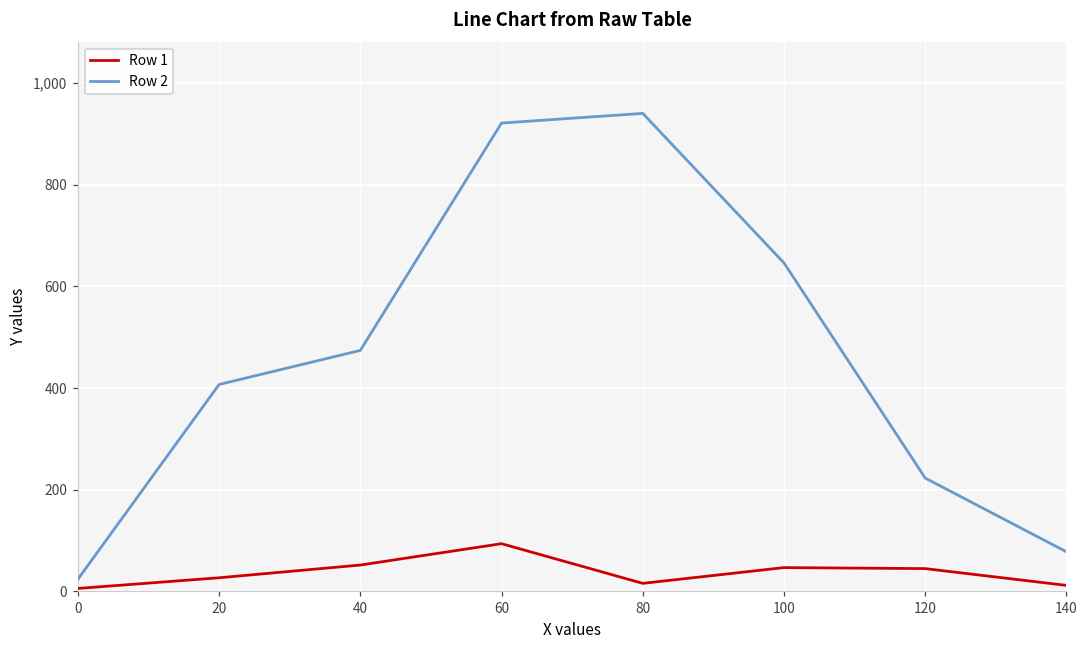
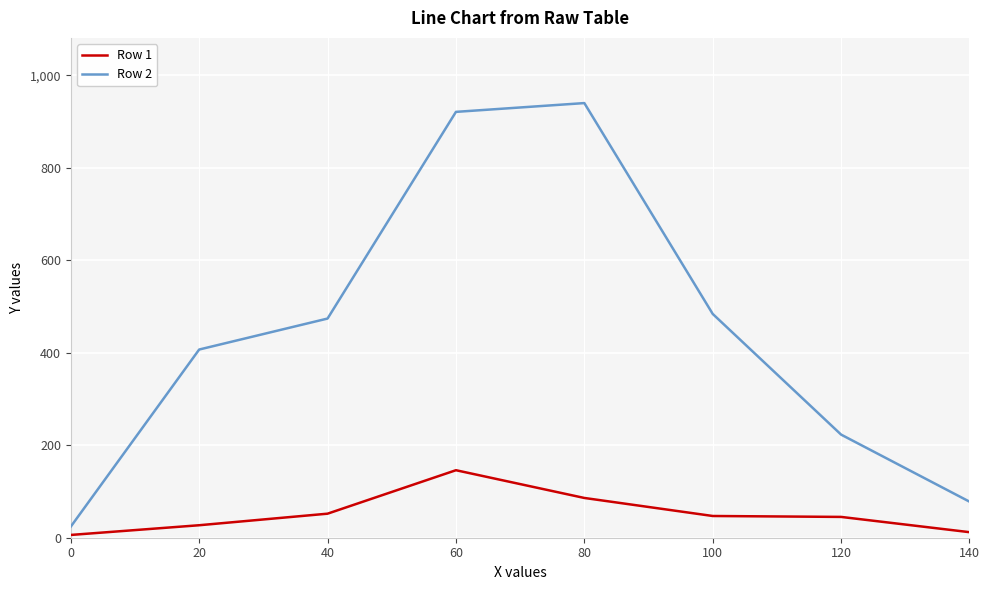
  {
    "Row 1": {
      "0": 10,
      "20": 30,
      "40": 50,
-     "60": 90,
-     "80": 20,
+     "60": 150,
+     "80": 90,
      "100": 50,
      "120": 50,
      "140": 10
    },
    "Row 2": {
      "0": 20,
      "20": 410,
      "40": 470,
      "60": 920,
      "80": 940,
-     "100": 650,
+     "100": 480,
      "120": 220,
      "140": 80
    }
  }
